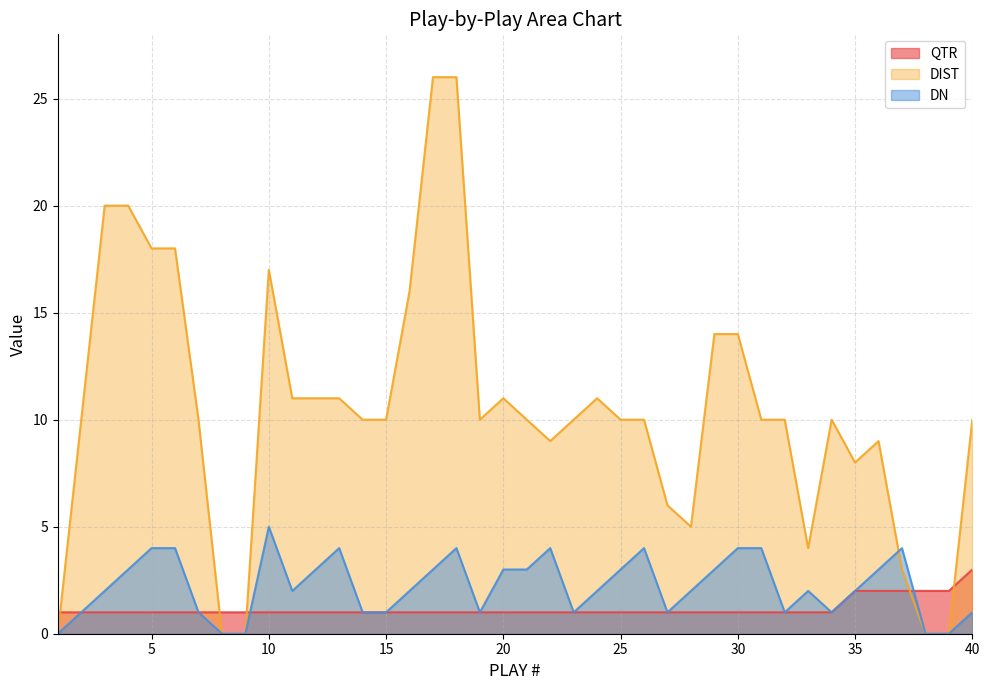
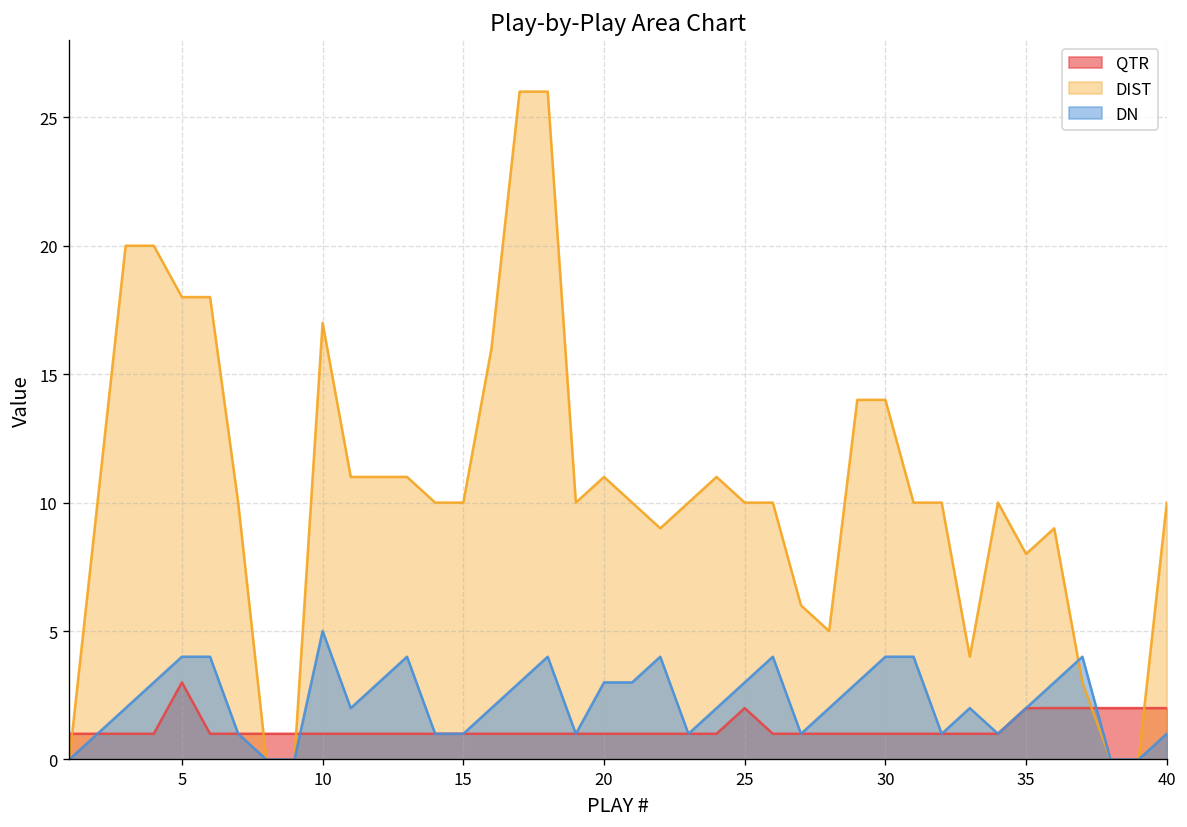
  {
    "QTR": {
-     "5": 1,
+     "5": 3,
      "10": 1,
      "20": 1,
-     "25": 1,
+     "25": 2,
      "30": 1,
-     "40": 3
+     "40": 2
    },
    "DIST": {
      "5": 18,
      "10": 17,
      "15": 10,
      "20": 11,
      "25": 10,
      "30": 14,
      "35": 8,
      "40": 10
    },
    "DN": {
      "5": 4,
      "10": 5,
      "20": 3,
      "25": 3,
      "30": 4,
      "40": 1
    }
  }
